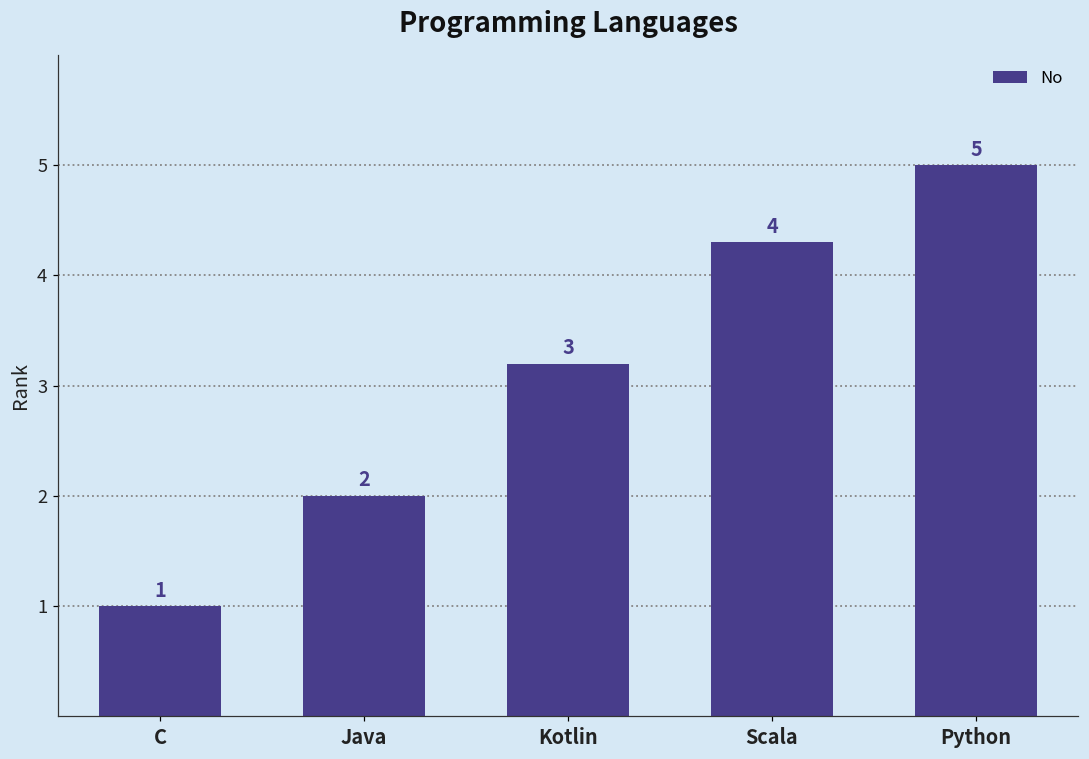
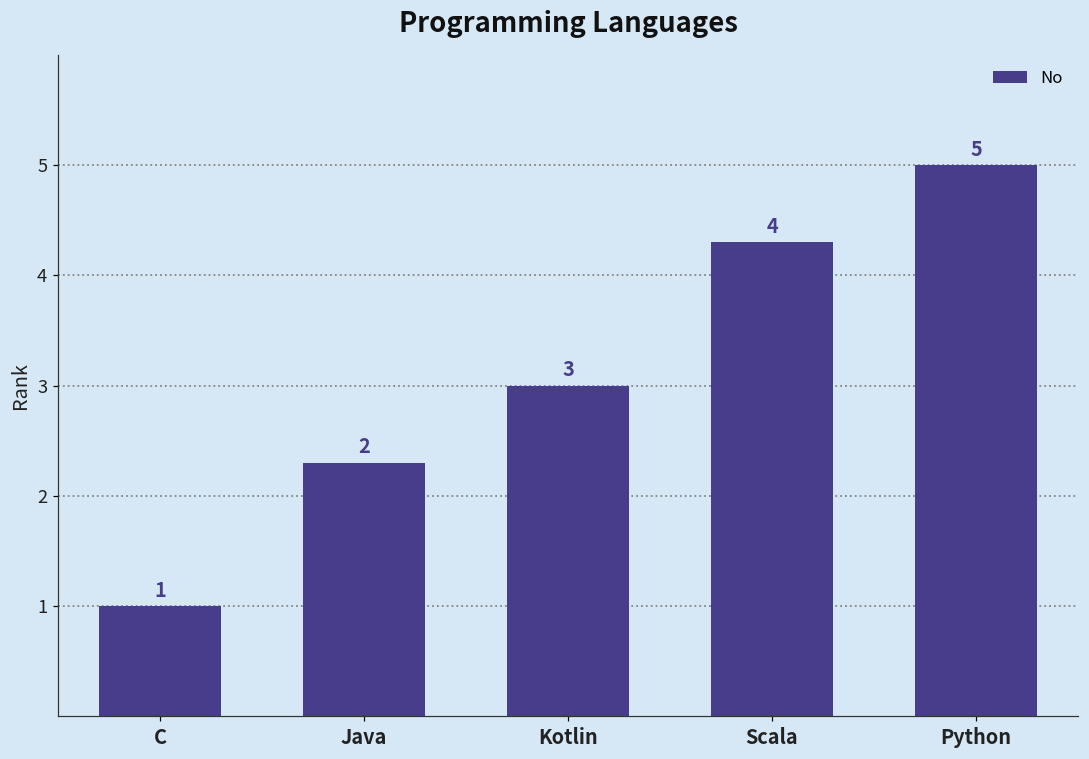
  {
-   "Java": 2.0,
-   "Kotlin": 3.2
+   "Java": 2.3,
+   "Kotlin": 3.0
  }
